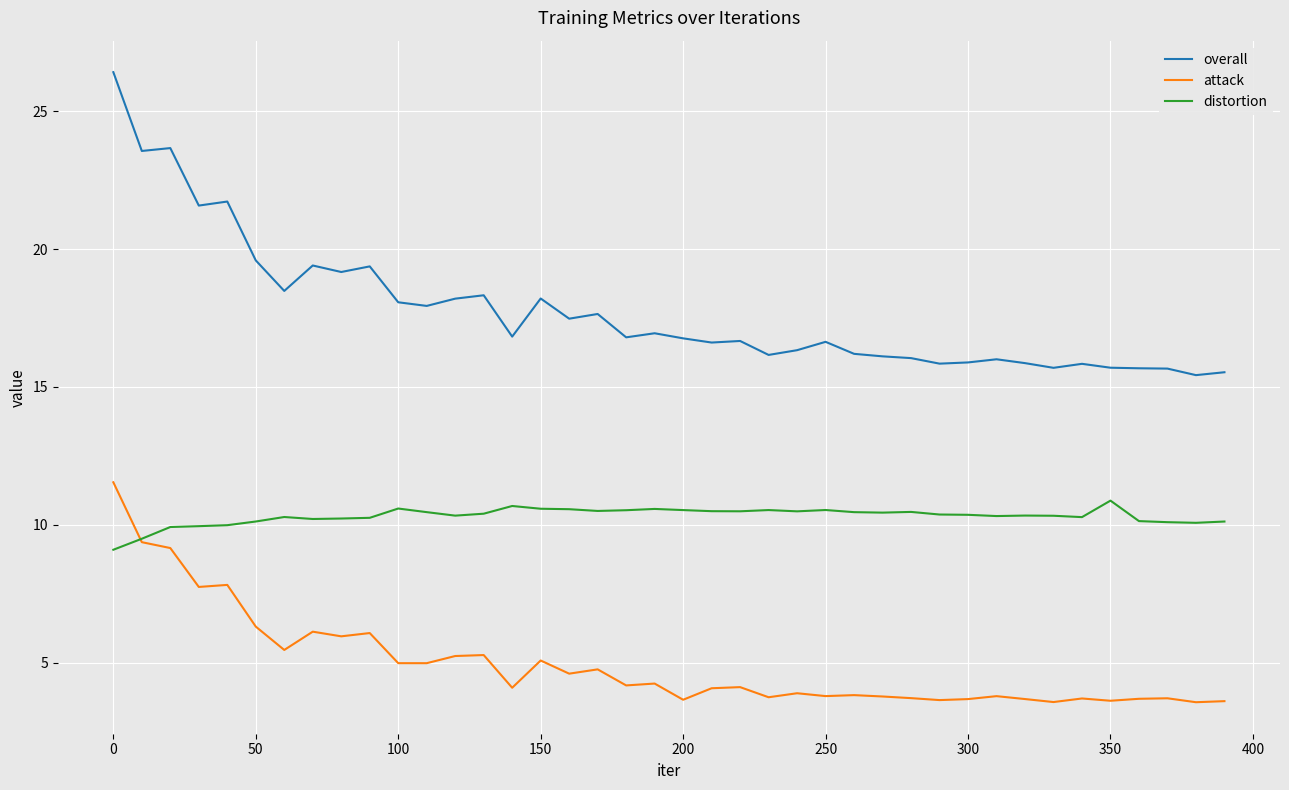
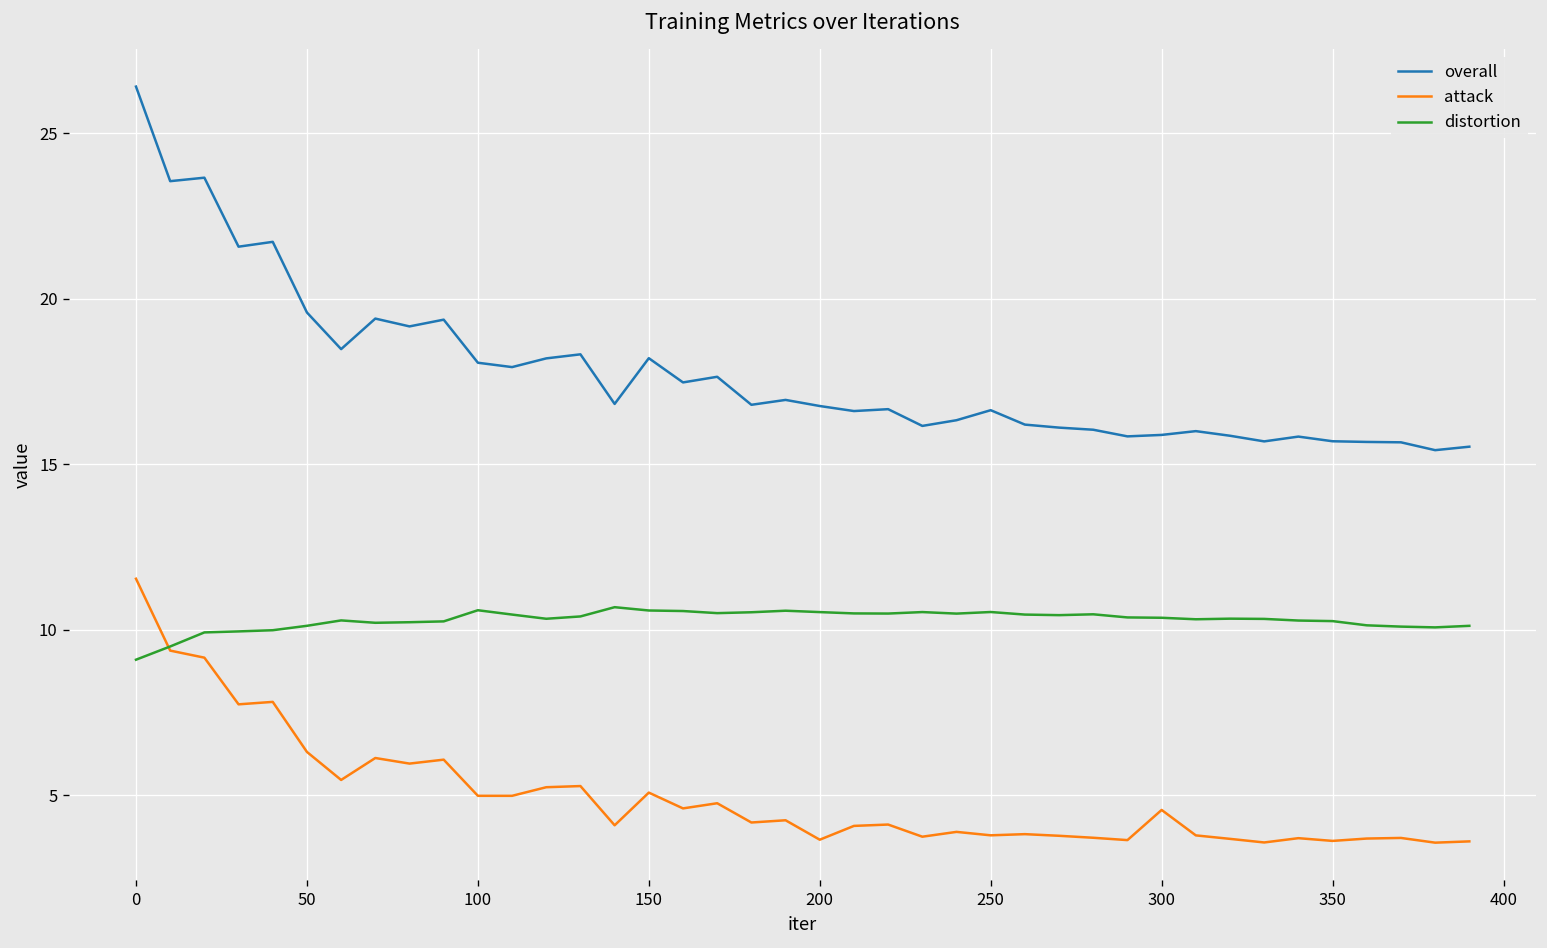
  {
    "overall": {
      "0": 26.4,
      "50": 19.6,
      "100": 18.1,
      "150": 18.2,
      "200": 16.8,
      "250": 16.6,
      "300": 15.9,
      "350": 15.7
    },
    "attack": {
      "0": 11.5,
      "50": 6.3,
      "100": 5.0,
      "150": 5.1,
      "200": 3.7,
      "250": 3.8,
-     "300": 3.7,
+     "300": 4.6,
      "350": 3.6
    },
    "distortion": {
      "0": 9.1,
      "50": 10.1,
      "100": 10.6,
      "150": 10.6,
      "200": 10.5,
      "250": 10.5,
      "300": 10.4,
-     "350": 10.9
+     "350": 10.3
    }
  }
